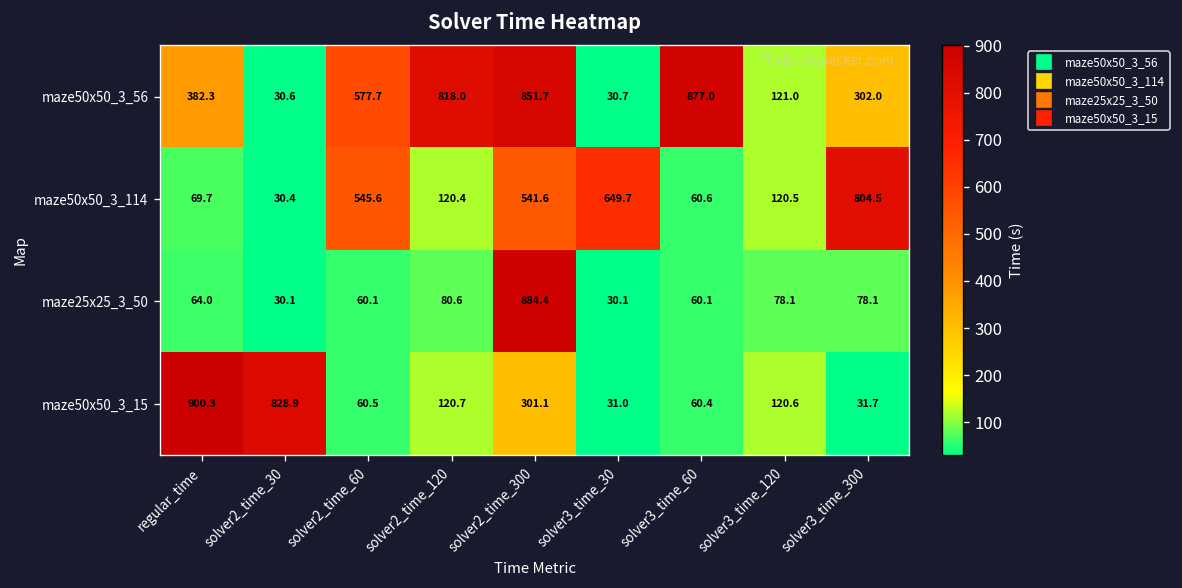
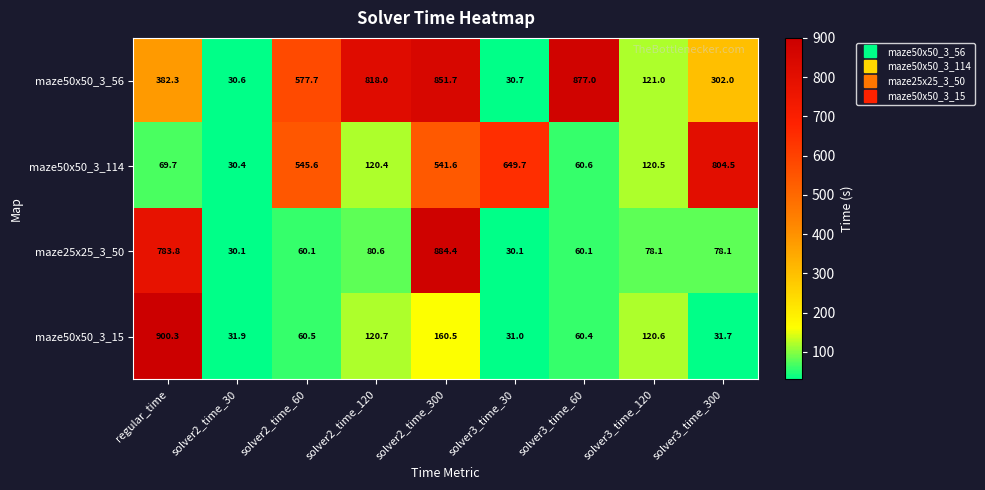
  {
    "maze50x50_3_56": {
      "regular_time": 382.3,
      "solver2_time_30": 30.6,
      "solver2_time_60": 577.7,
      "solver2_time_120": 818.0,
      "solver2_time_300": 851.7,
      "solver3_time_30": 30.7,
      "solver3_time_60": 877.0,
      "solver3_time_120": 121.0
    },
    "maze50x50_3_114": {
      "regular_time": 69.7,
      "solver2_time_30": 30.4,
      "solver2_time_60": 545.6,
      "solver2_time_120": 120.4,
      "solver2_time_300": 541.6,
      "solver3_time_30": 649.7,
      "solver3_time_60": 60.6,
      "solver3_time_120": 120.5,
      "solver3_time_300": 804.5
    },
    "maze25x25_3_50": {
-     "regular_time": 64.0,
+     "regular_time": 783.8,
      "solver2_time_30": 30.1,
      "solver2_time_60": 60.1,
      "solver2_time_120": 80.6,
      "solver2_time_300": 884.4,
      "solver3_time_30": 30.1,
      "solver3_time_60": 60.1,
      "solver3_time_120": 78.1,
      "solver3_time_300": 78.1
    },
    "maze50x50_3_15": {
      "regular_time": 900.3,
-     "solver2_time_30": 828.9,
+     "solver2_time_30": 31.9,
      "solver2_time_60": 60.5,
      "solver2_time_120": 120.7,
-     "solver2_time_300": 301.1,
+     "solver2_time_300": 160.5,
      "solver3_time_30": 31.0,
      "solver3_time_60": 60.4,
      "solver3_time_120": 120.6,
      "solver3_time_300": 31.7
    }
  }
